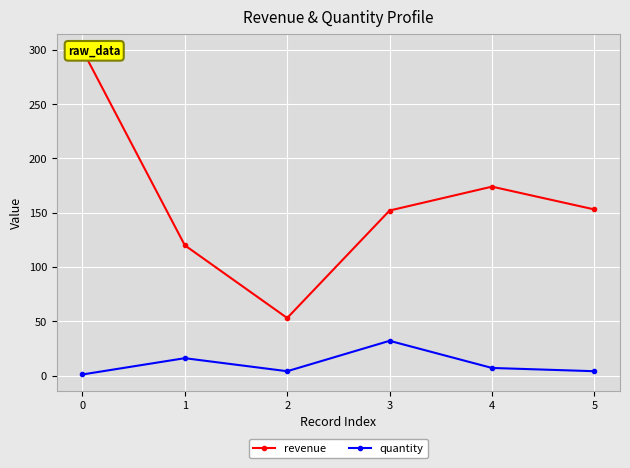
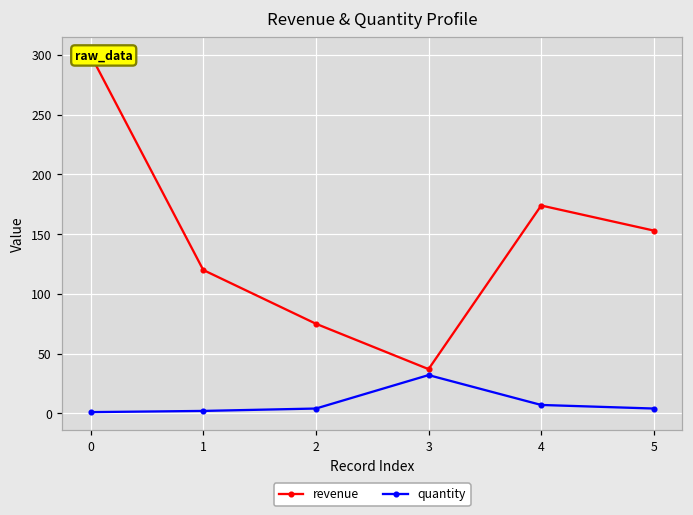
  {
    "revenue": {
      "1": 120,
-     "2": 53,
-     "3": 152,
+     "2": 75,
+     "3": 37,
      "4": 174,
      "5": 153
    },
    "quantity": {
      "0": 1,
-     "1": 16,
+     "1": 2,
      "2": 4,
      "3": 32,
      "4": 7,
      "5": 4
    }
  }
